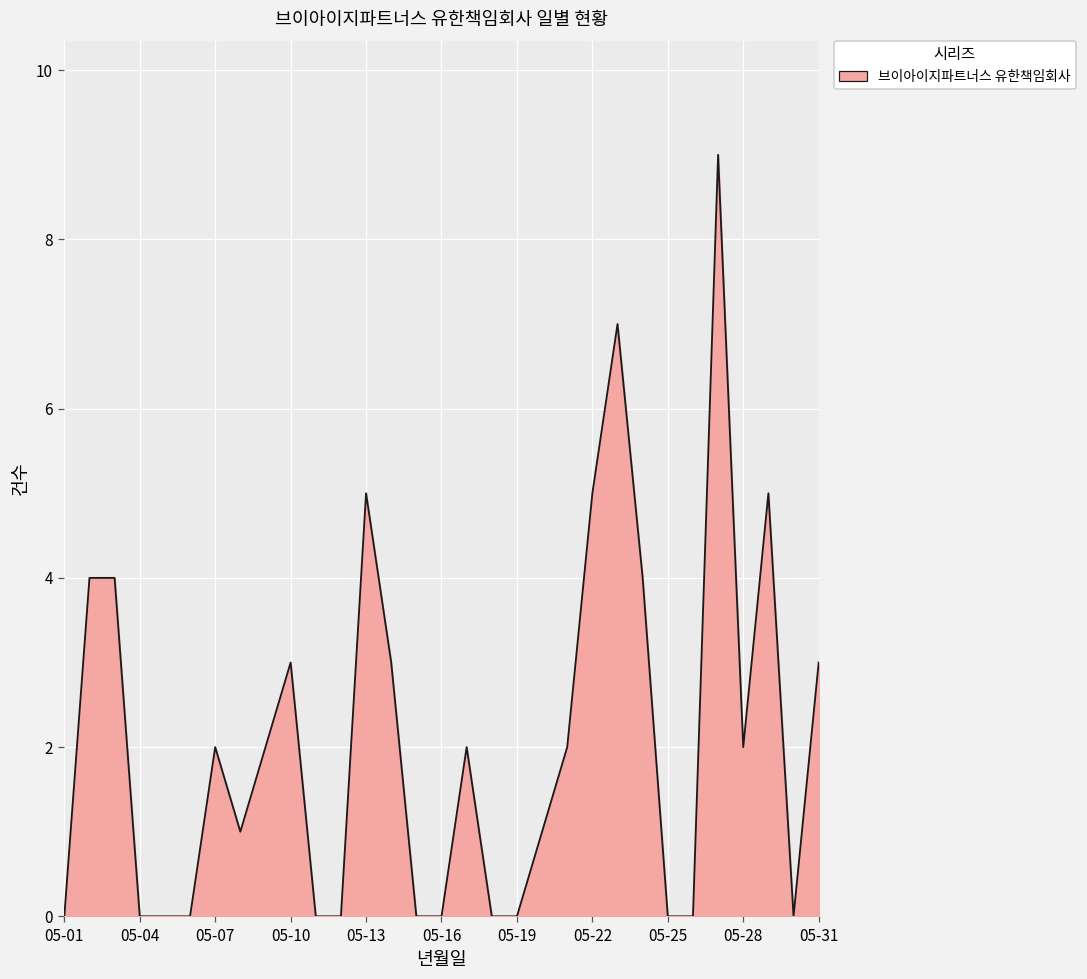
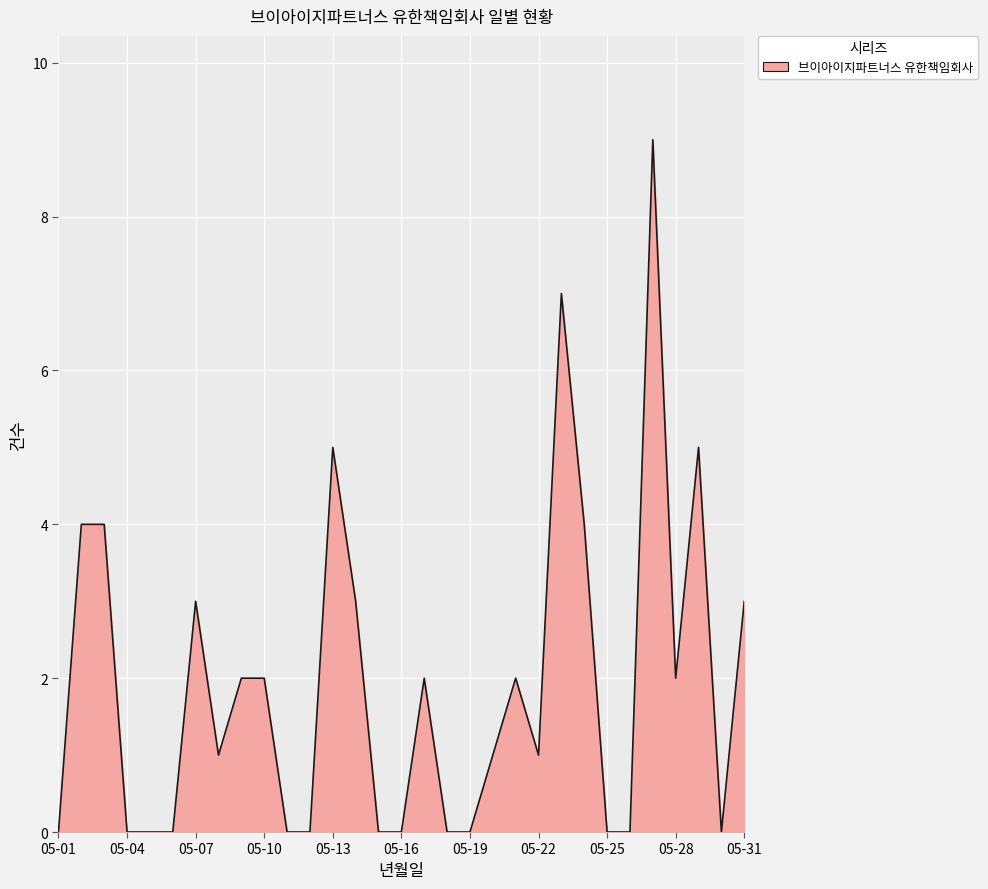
  {
    "05-01": 0,
    "05-04": 0,
-   "05-07": 2,
-   "05-10": 3,
+   "05-07": 3,
+   "05-10": 2,
    "05-13": 5,
    "05-16": 0,
    "05-19": 0,
-   "05-22": 5,
+   "05-22": 1,
    "05-25": 0,
    "05-28": 2,
    "05-31": 3
  }
